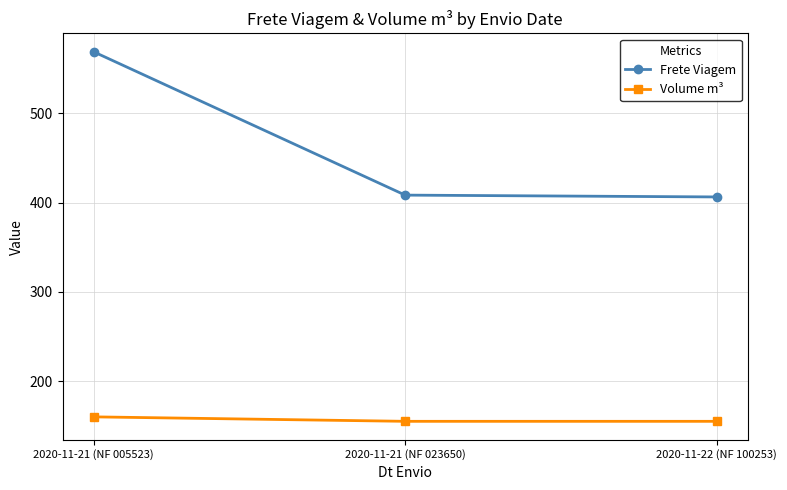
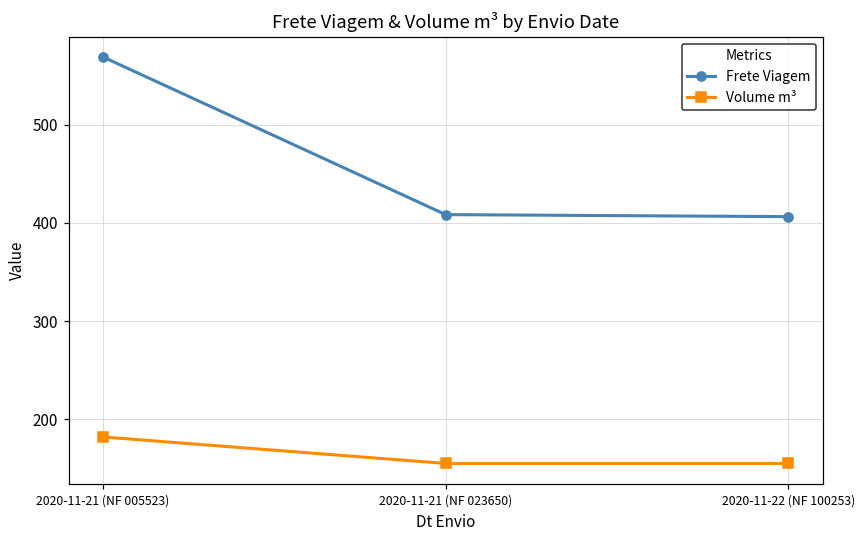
  {
    "Frete Viagem": {
      "2020-11-21 (NF 005523)": 570,
      "2020-11-21 (NF 023650)": 410,
      "2020-11-22 (NF 100253)": 410
    },
    "Volume m³": {
-     "2020-11-21 (NF 005523)": 160,
+     "2020-11-21 (NF 005523)": 180,
      "2020-11-21 (NF 023650)": 160,
      "2020-11-22 (NF 100253)": 160
    }
  }
